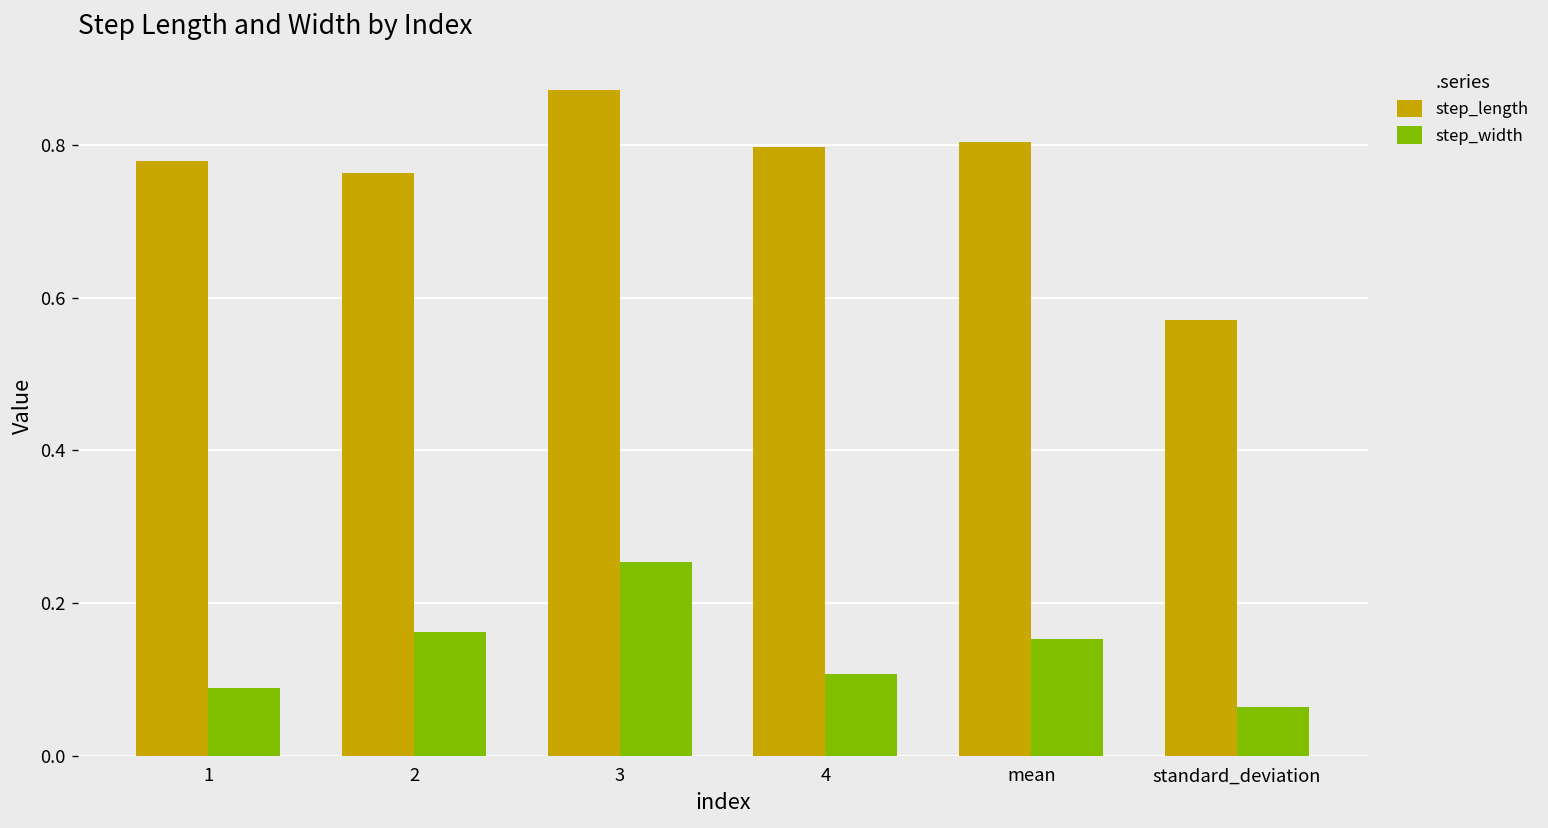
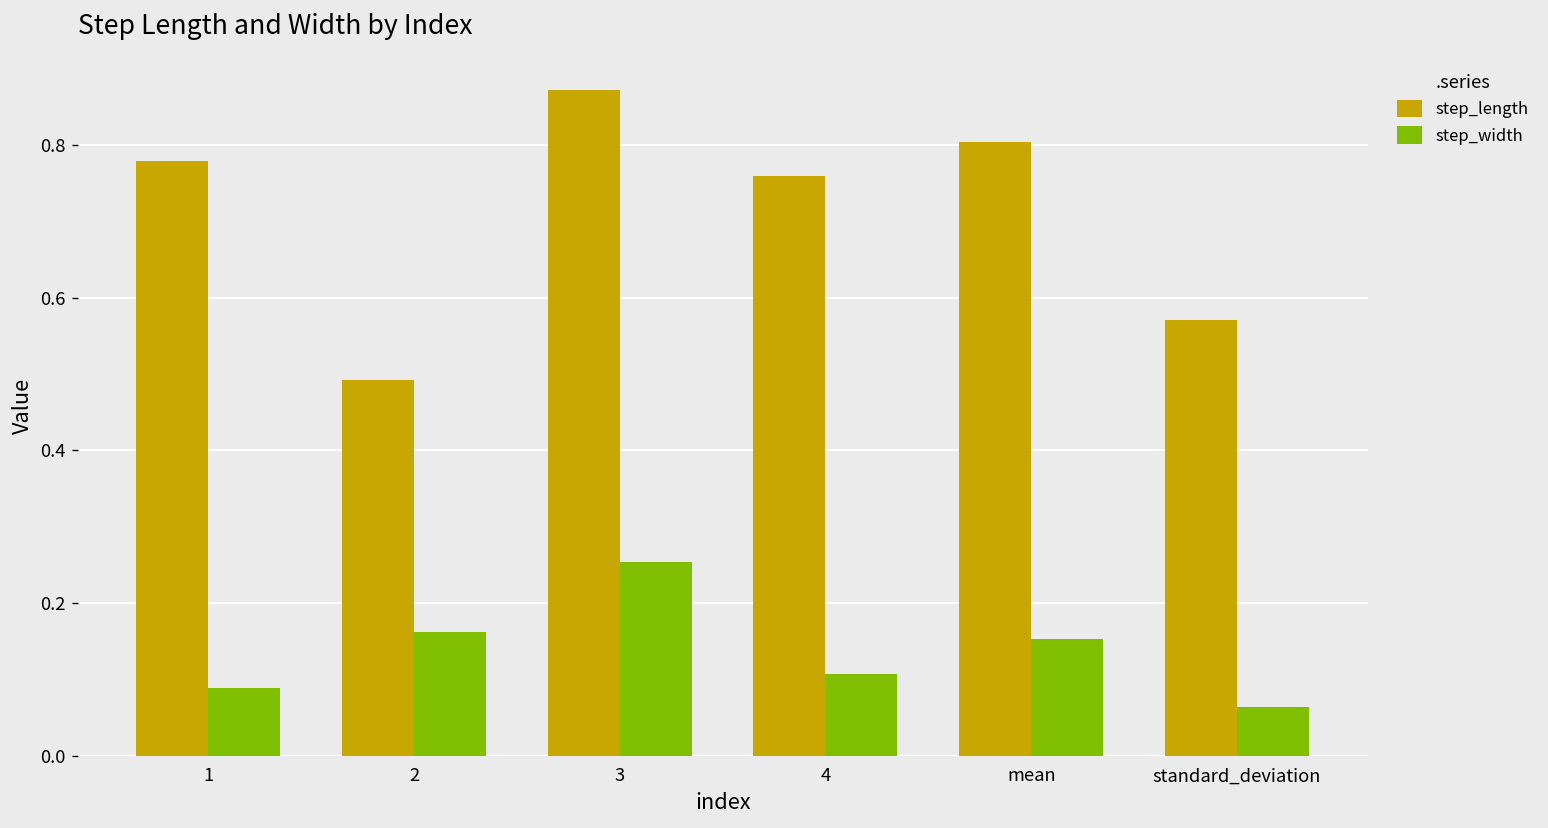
  {
    "step_length": {
      "1": 0.78,
-     "2": 0.76,
+     "2": 0.49,
      "3": 0.87,
-     "4": 0.80,
+     "4": 0.76,
      "mean": 0.80,
      "standard_deviation": 0.57
    },
    "step_width": {
      "1": 0.09,
      "2": 0.16,
      "3": 0.25,
      "4": 0.11,
      "mean": 0.15,
      "standard_deviation": 0.06
    }
  }
